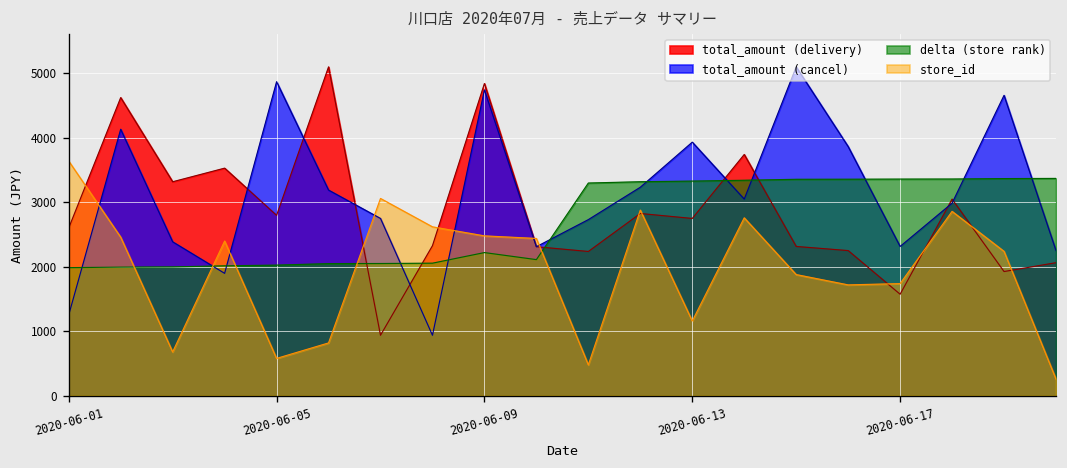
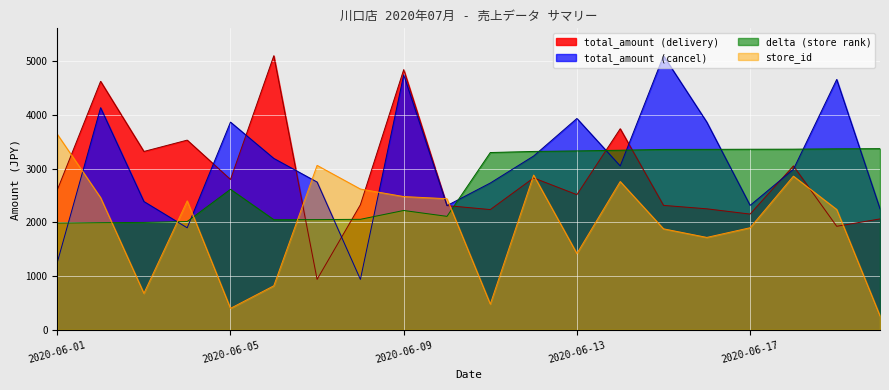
  {
    "total_amount (delivery)": {
      "2020-06-01": 2600,
      "2020-06-05": 2800,
      "2020-06-09": 4800,
-     "2020-06-13": 2800,
-     "2020-06-17": 1600
+     "2020-06-13": 2500,
+     "2020-06-17": 2200
    },
    "total_amount (cancel)": {
      "2020-06-01": 1300,
-     "2020-06-05": 4900,
+     "2020-06-05": 3900,
      "2020-06-09": 4700,
      "2020-06-13": 3900,
      "2020-06-17": 2300
    },
    "delta (store rank)": {
      "2020-06-01": 2000,
-     "2020-06-05": 2000,
+     "2020-06-05": 2600,
      "2020-06-09": 2200,
      "2020-06-13": 3300,
      "2020-06-17": 3400
    },
    "store_id": {
      "2020-06-01": 3600,
-     "2020-06-05": 600,
+     "2020-06-05": 400,
      "2020-06-09": 2500,
-     "2020-06-13": 1200,
-     "2020-06-17": 1700
+     "2020-06-13": 1400,
+     "2020-06-17": 1900
    }
  }
